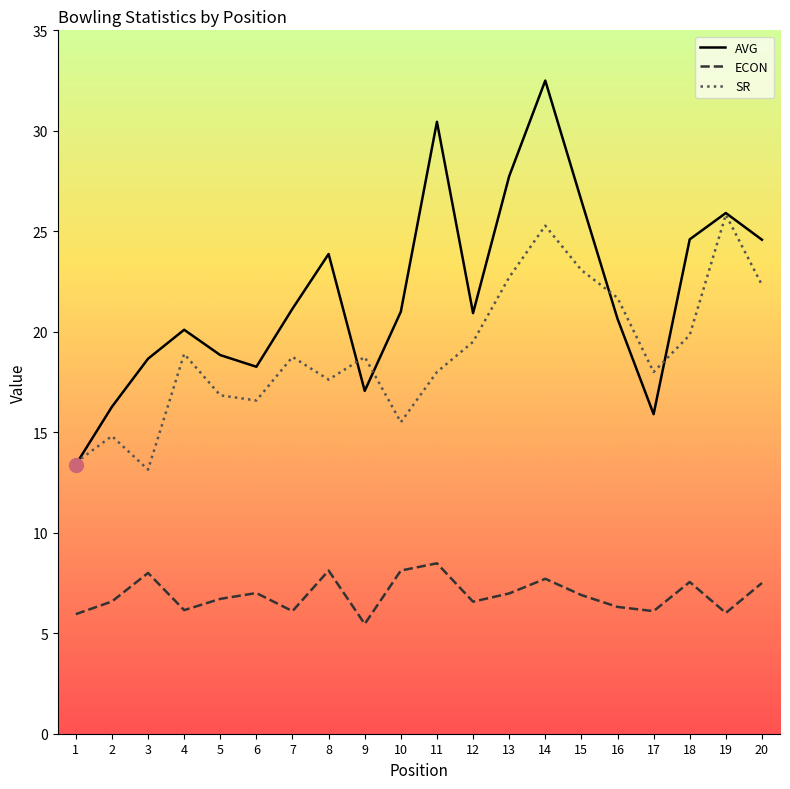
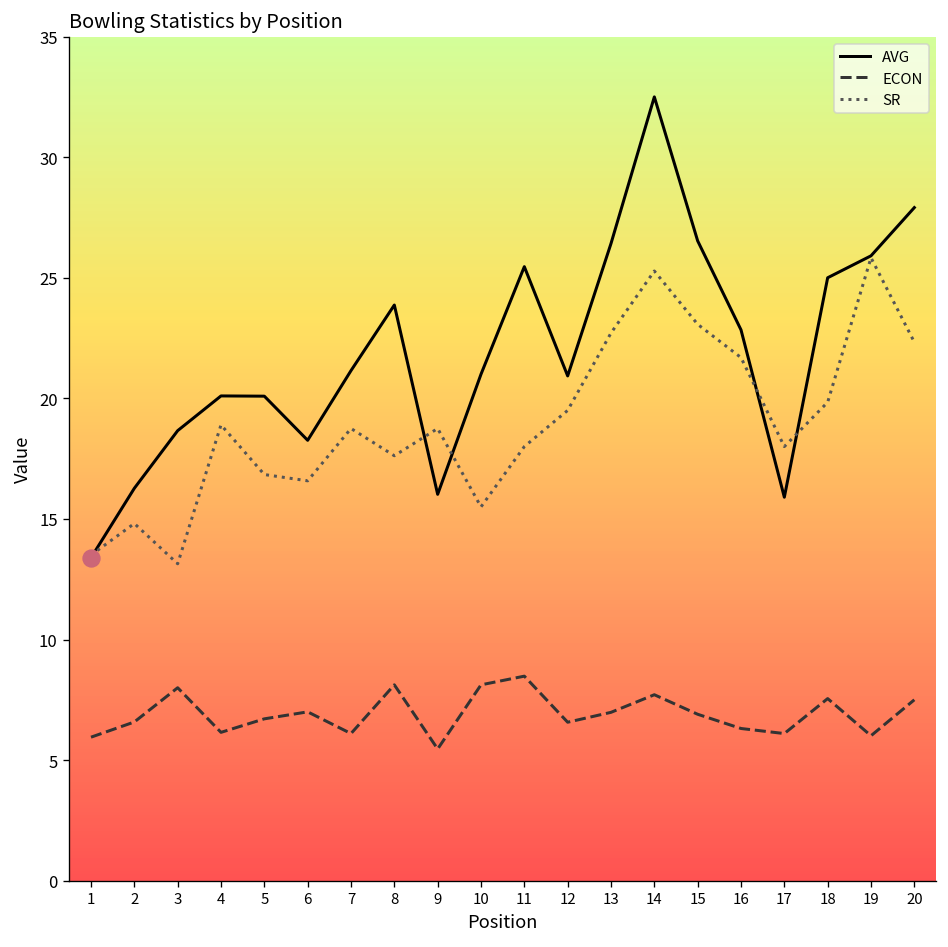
  {
    "AVG": {
      "2": 16.3,
      "3": 18.7,
      "4": 20.1,
-     "5": 18.8,
+     "5": 20.1,
      "6": 18.3,
      "7": 21.2,
      "8": 23.9,
-     "9": 17.1,
+     "9": 16.0,
      "10": 21.0,
-     "11": 30.5,
+     "11": 25.5,
      "12": 20.9,
-     "13": 27.7,
+     "13": 26.4,
      "14": 32.5,
      "15": 26.5,
-     "16": 20.7,
+     "16": 22.8,
      "17": 15.9,
-     "18": 24.6,
-     "20": 24.6
+     "18": 25.0,
+     "20": 27.9
    }
  }
